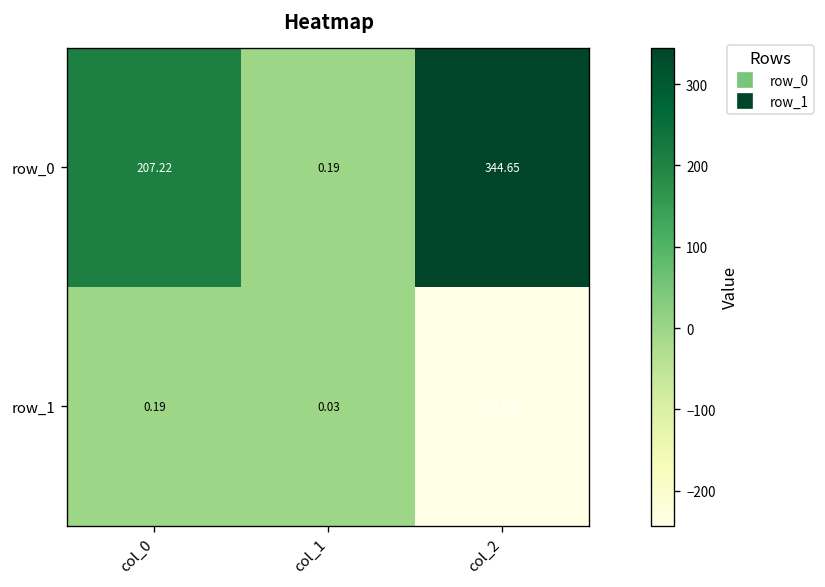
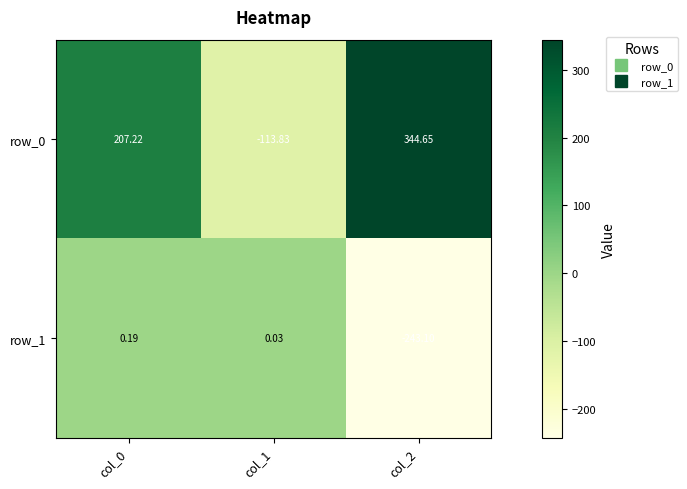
  {
    "row_0": {
      "col_0": 207.22,
-     "col_1": 0.19,
+     "col_1": -113.83,
      "col_2": 344.65
    },
    "row_1": {
      "col_0": 0.19,
      "col_1": 0.03
    }
  }
